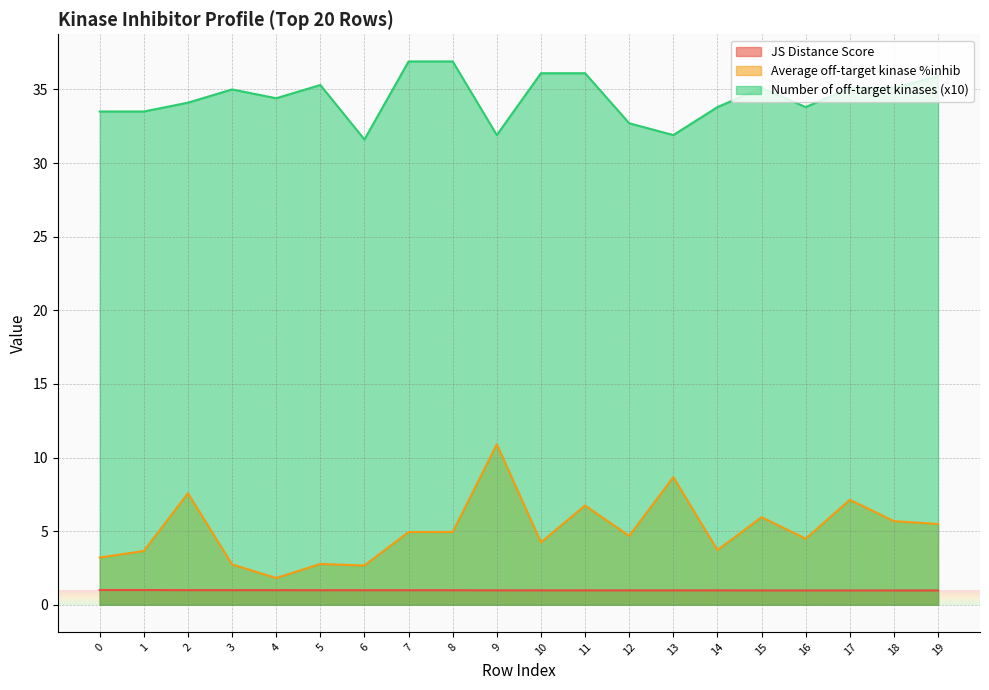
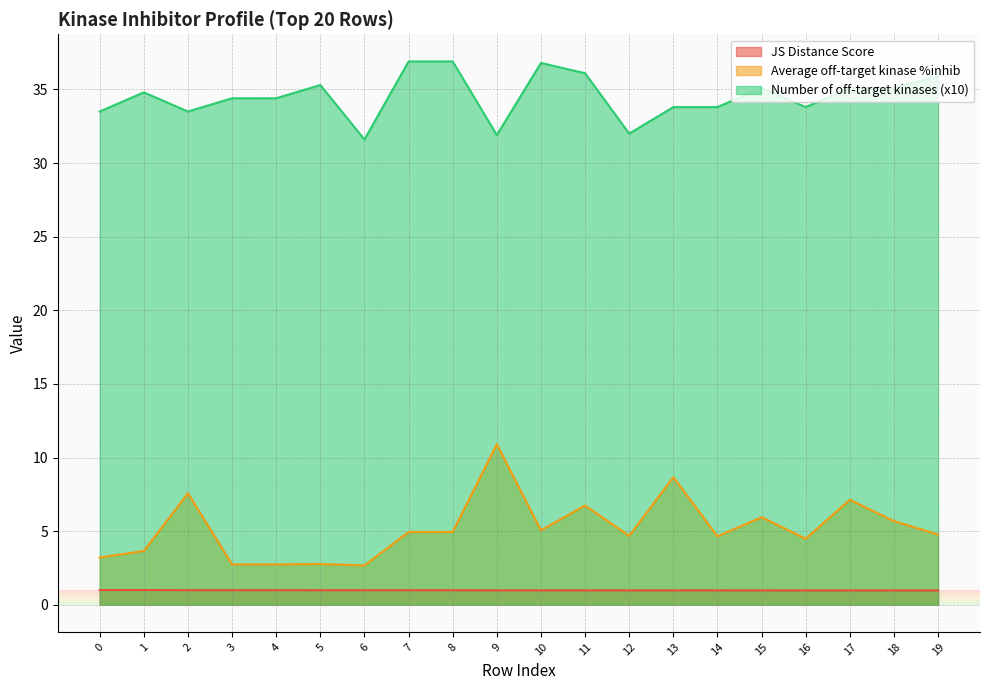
  {
    "JS Distance Score": {
      "0": 1.0,
      "1": 1.0,
      "2": 1.0,
      "3": 1.0,
      "4": 1.0,
      "5": 1.0,
      "6": 1.0,
      "7": 1.0,
      "8": 1.0,
      "9": 1.0,
      "10": 1.0,
      "11": 1.0,
      "12": 1.0,
      "13": 1.0,
      "14": 1.0,
      "15": 1.0,
      "16": 1.0,
      "17": 1.0,
      "18": 1.0,
      "19": 1.0
    },
    "Average off-target kinase %inhib": {
      "0": 3.2,
      "1": 3.6,
      "2": 7.6,
      "3": 2.7,
-     "4": 1.8,
+     "4": 2.7,
      "5": 2.8,
      "6": 2.7,
      "7": 4.9,
      "8": 4.9,
      "9": 10.9,
-     "10": 4.2,
+     "10": 5.1,
      "11": 6.7,
      "12": 4.7,
      "13": 8.7,
-     "14": 3.7,
+     "14": 4.6,
      "15": 5.9,
      "16": 4.5,
      "17": 7.1,
      "18": 5.7,
-     "19": 5.5
+     "19": 4.8
    },
    "Number of off-target kinases (x10)": {
      "0": 33.5,
-     "1": 33.5,
-     "2": 34.1,
-     "3": 35.0,
+     "1": 34.8,
+     "2": 33.5,
+     "3": 34.4,
      "4": 34.4,
      "5": 35.3,
      "6": 31.6,
      "7": 36.9,
      "8": 36.9,
      "9": 31.9,
-     "10": 36.1,
+     "10": 36.8,
      "11": 36.1,
-     "12": 32.7,
-     "13": 31.9,
+     "12": 32.0,
+     "13": 33.8,
      "14": 33.8,
      "16": 33.8
    }
  }
